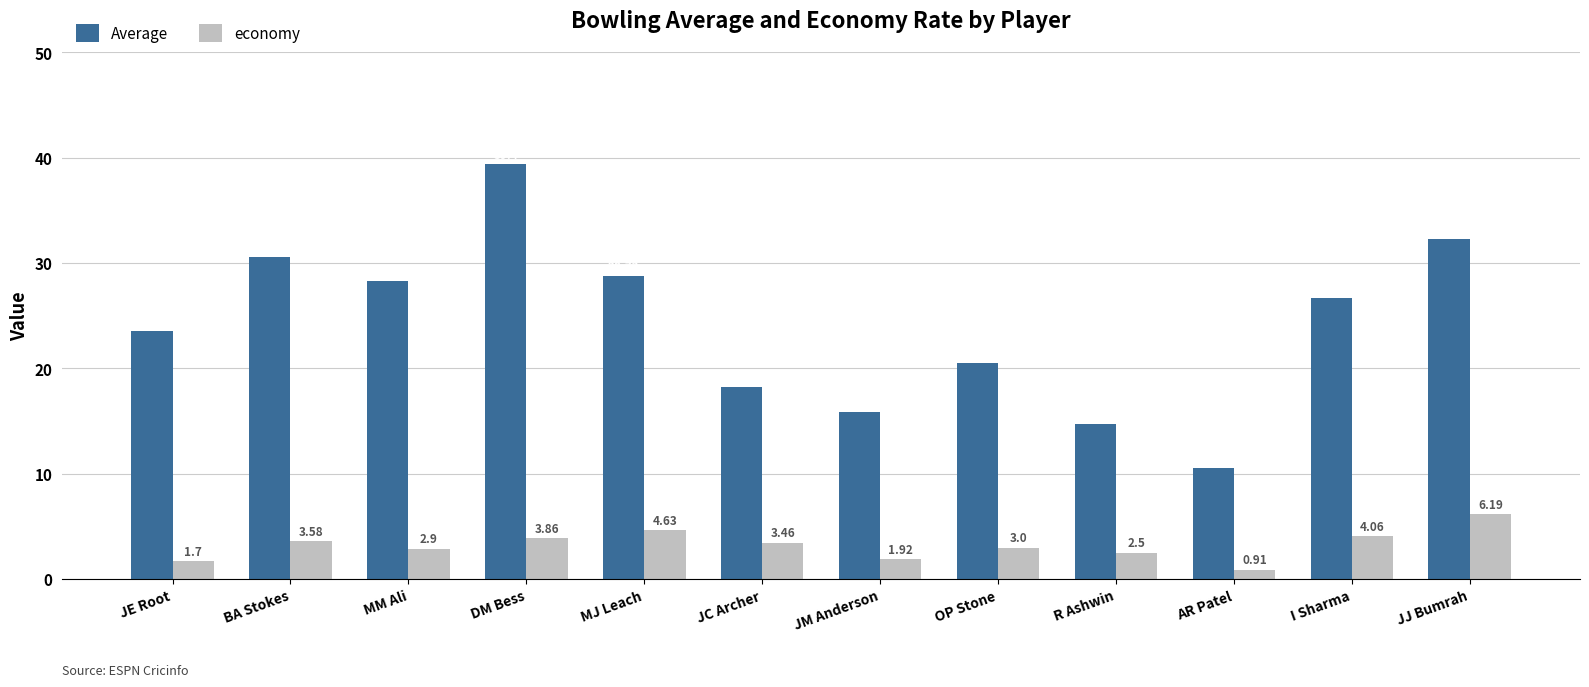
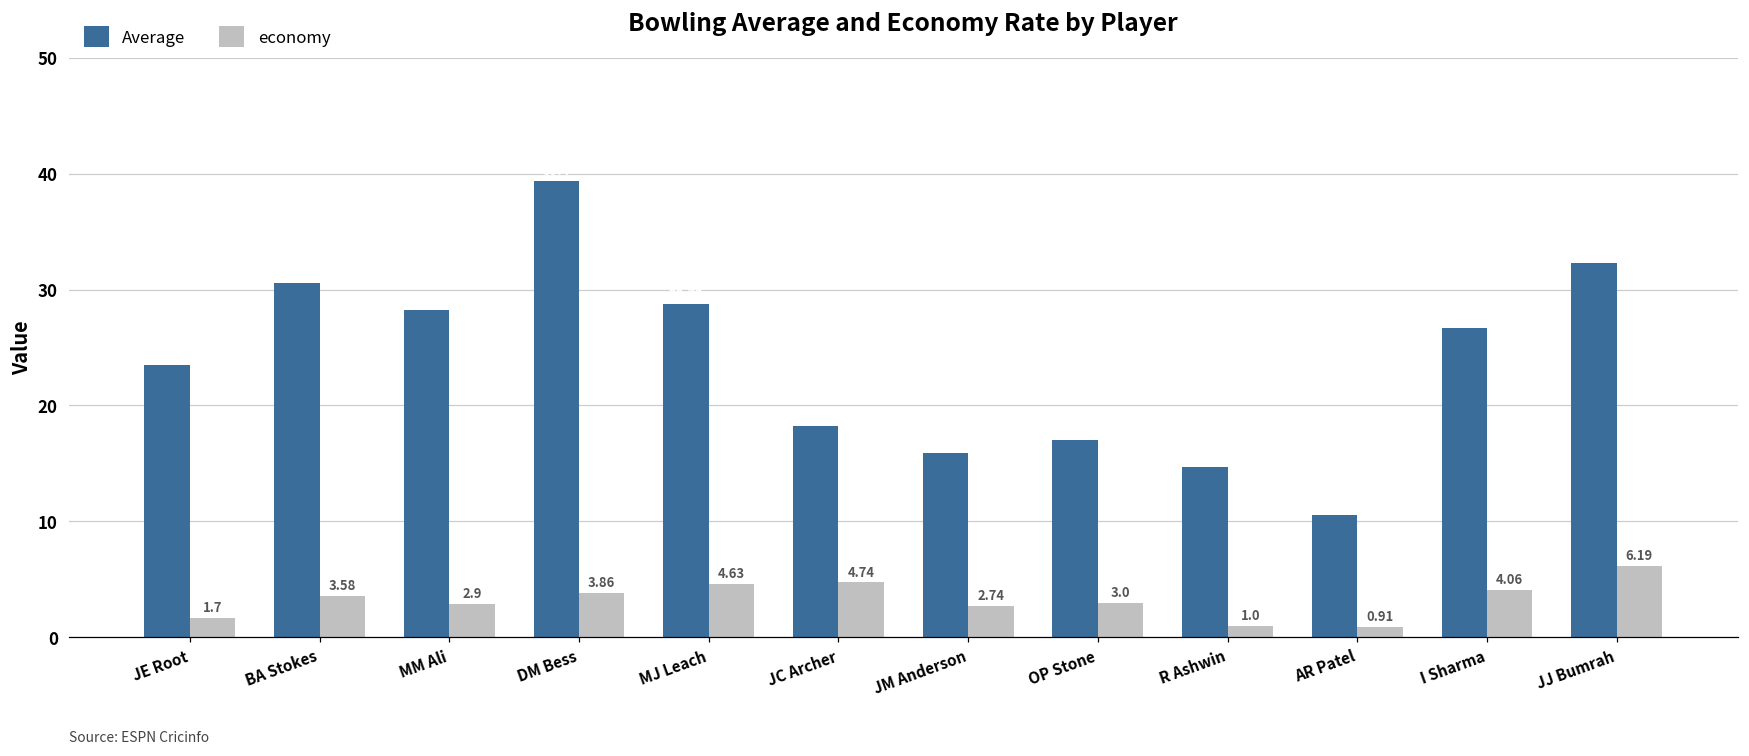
  {
    "Average": {
      "JE Root": 23.5,
      "BA Stokes": 30.6,
      "MM Ali": 28.3,
      "DM Bess": 39.4,
      "MJ Leach": 28.7,
      "JC Archer": 18.2,
      "JM Anderson": 15.9,
-     "OP Stone": 20.5,
+     "OP Stone": 17.0,
      "R Ashwin": 14.7,
      "AR Patel": 10.6,
      "I Sharma": 26.7,
      "JJ Bumrah": 32.3
    },
    "economy": {
      "JE Root": 1.7,
      "BA Stokes": 3.58,
      "MM Ali": 2.9,
      "DM Bess": 3.86,
      "MJ Leach": 4.63,
-     "JC Archer": 3.46,
-     "JM Anderson": 1.92,
+     "JC Archer": 4.74,
+     "JM Anderson": 2.74,
      "OP Stone": 3.0,
-     "R Ashwin": 2.5,
+     "R Ashwin": 1.0,
      "AR Patel": 0.91,
      "I Sharma": 4.06,
      "JJ Bumrah": 6.19
    }
  }
